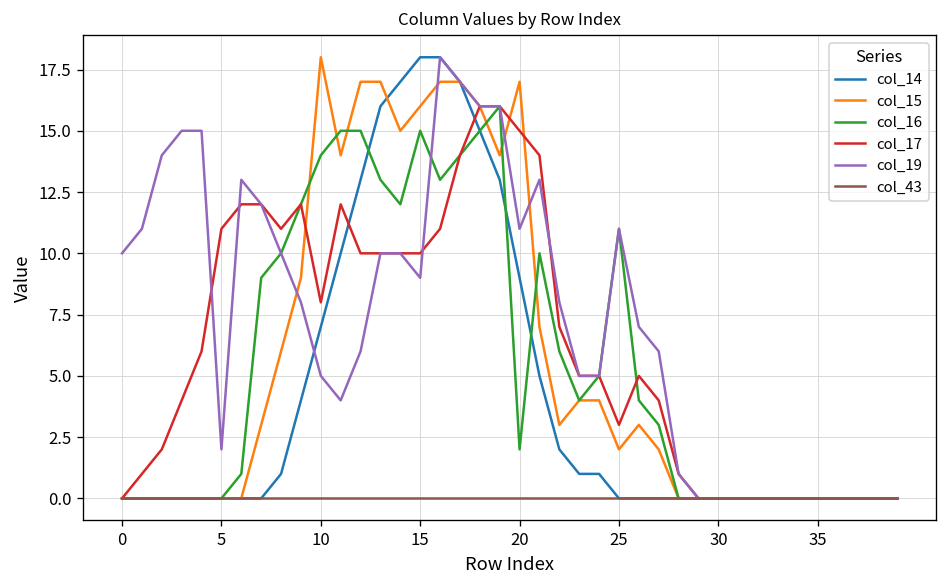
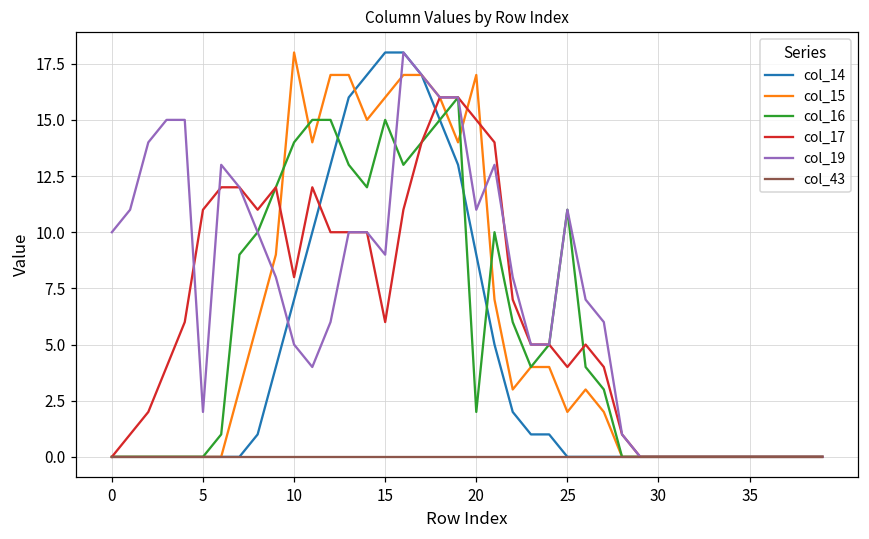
  {
    "col_14": {
      "10": 7,
      "15": 18,
      "20": 9
    },
    "col_15": {
      "10": 18,
      "15": 16,
      "20": 17,
      "25": 2
    },
    "col_16": {
      "10": 14,
      "15": 15,
      "20": 2
    },
    "col_17": {
      "5": 11,
      "10": 8,
-     "15": 10,
+     "15": 6,
      "20": 15,
-     "25": 3
+     "25": 4
    },
    "col_19": {
      "0": 10,
      "5": 2,
      "10": 5,
      "15": 9,
      "20": 11
    },
    "col_43": {
      "10": 0,
      "15": 0,
      "20": 0
    }
  }
